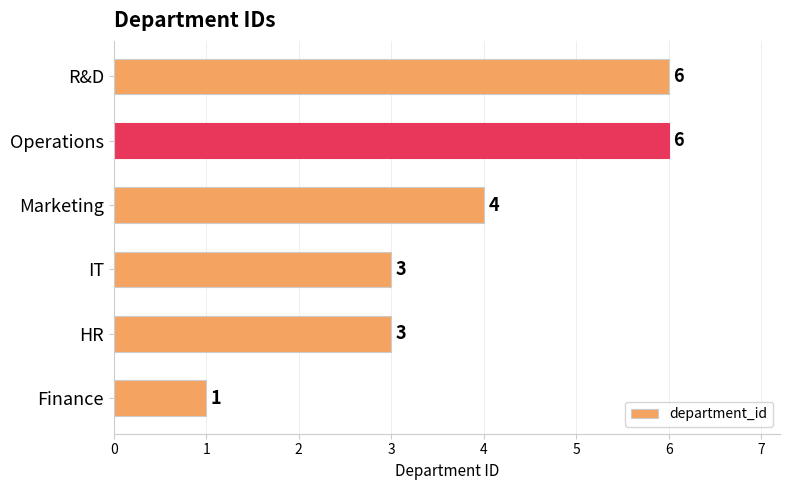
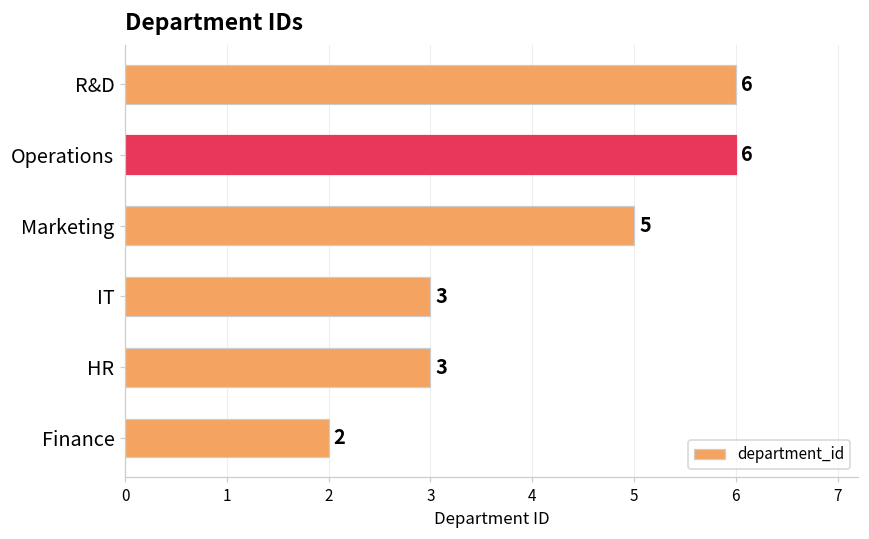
  {
    "R&D": 6,
    "Operations": 6,
-   "Marketing": 4,
+   "Marketing": 5,
    "IT": 3,
    "HR": 3,
-   "Finance": 1
+   "Finance": 2
  }
